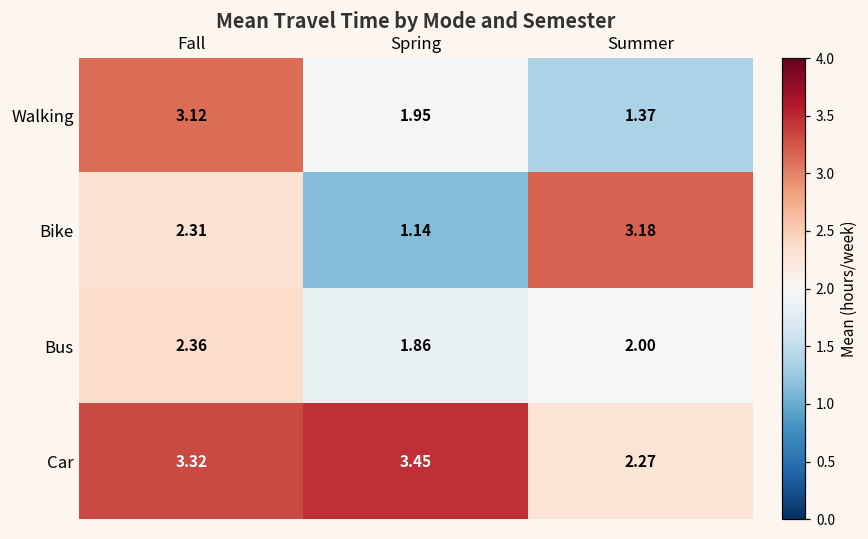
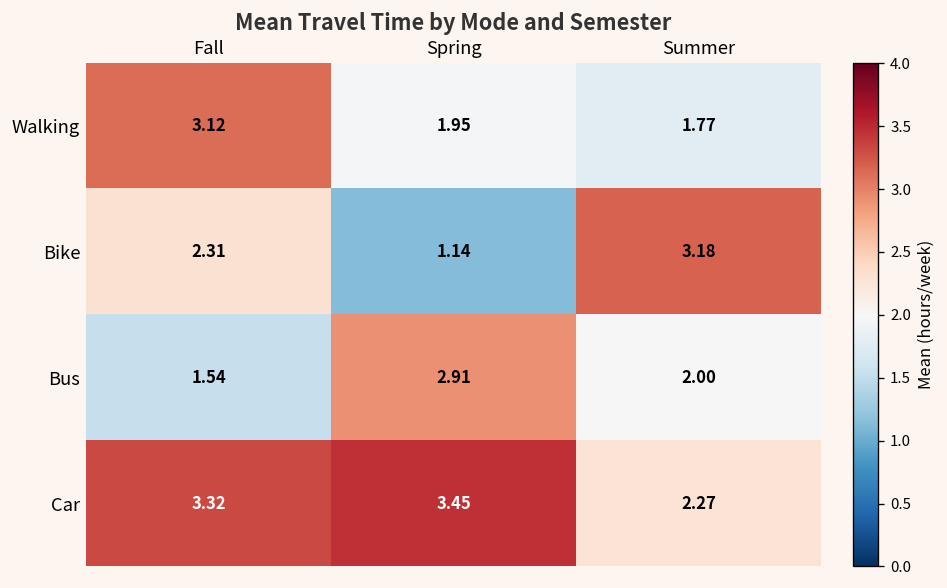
  {
    "Walking": {
      "Fall": 3.12,
      "Spring": 1.95,
-     "Summer": 1.37
+     "Summer": 1.77
    },
    "Bike": {
      "Fall": 2.31,
      "Spring": 1.14,
      "Summer": 3.18
    },
    "Bus": {
-     "Fall": 2.36,
-     "Spring": 1.86,
+     "Fall": 1.54,
+     "Spring": 2.91,
      "Summer": 2.00
    },
    "Car": {
      "Fall": 3.32,
      "Spring": 3.45,
      "Summer": 2.27
    }
  }
